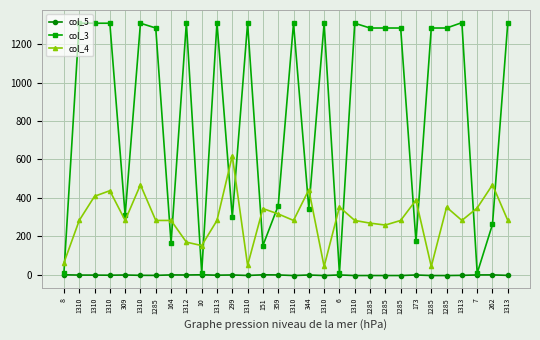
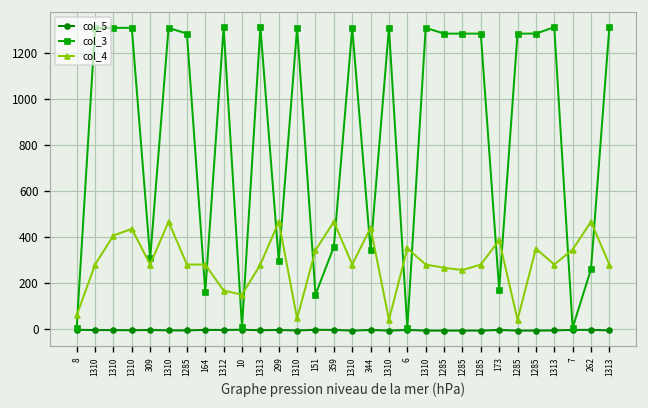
  {
    "col_4": {
      "8": 60,
      "309": 280,
      "164": 280,
      "1312": 170,
      "10": 150,
-     "299": 620,
+     "299": 470,
      "151": 340,
-     "359": 320,
+     "359": 470,
      "344": 440,
      "6": 350,
      "173": 390,
      "7": 350,
      "262": 470
    }
  }
